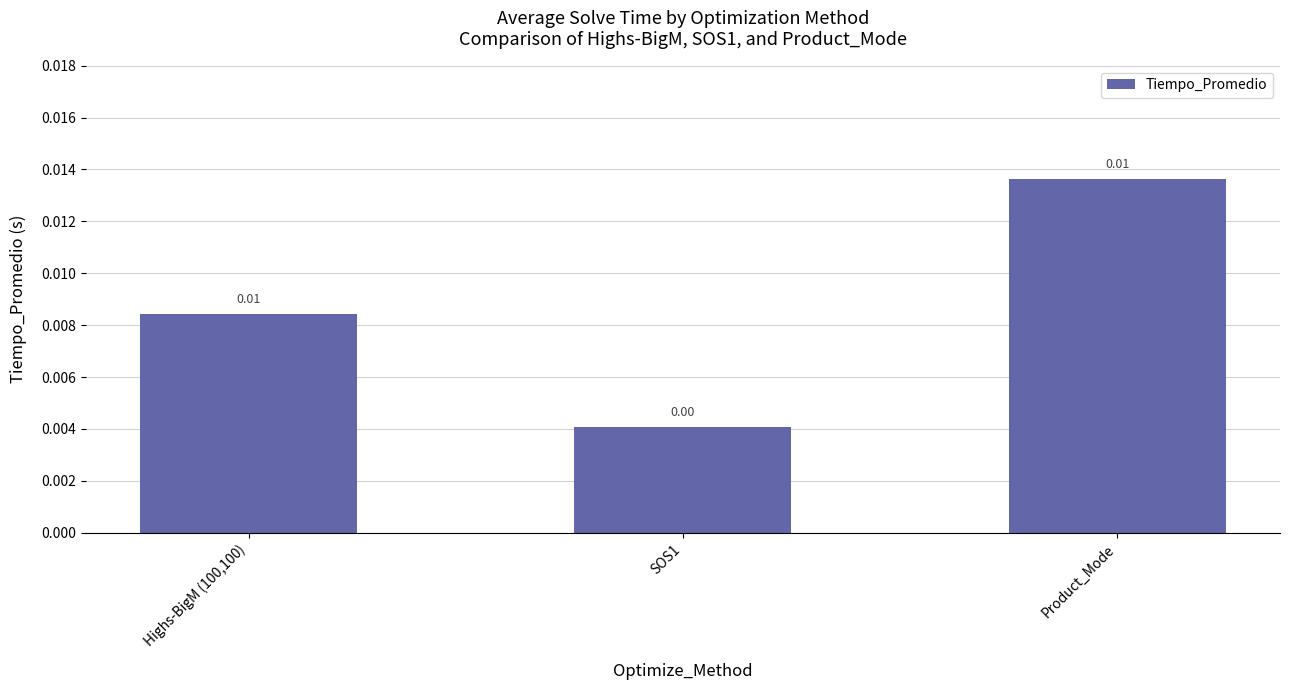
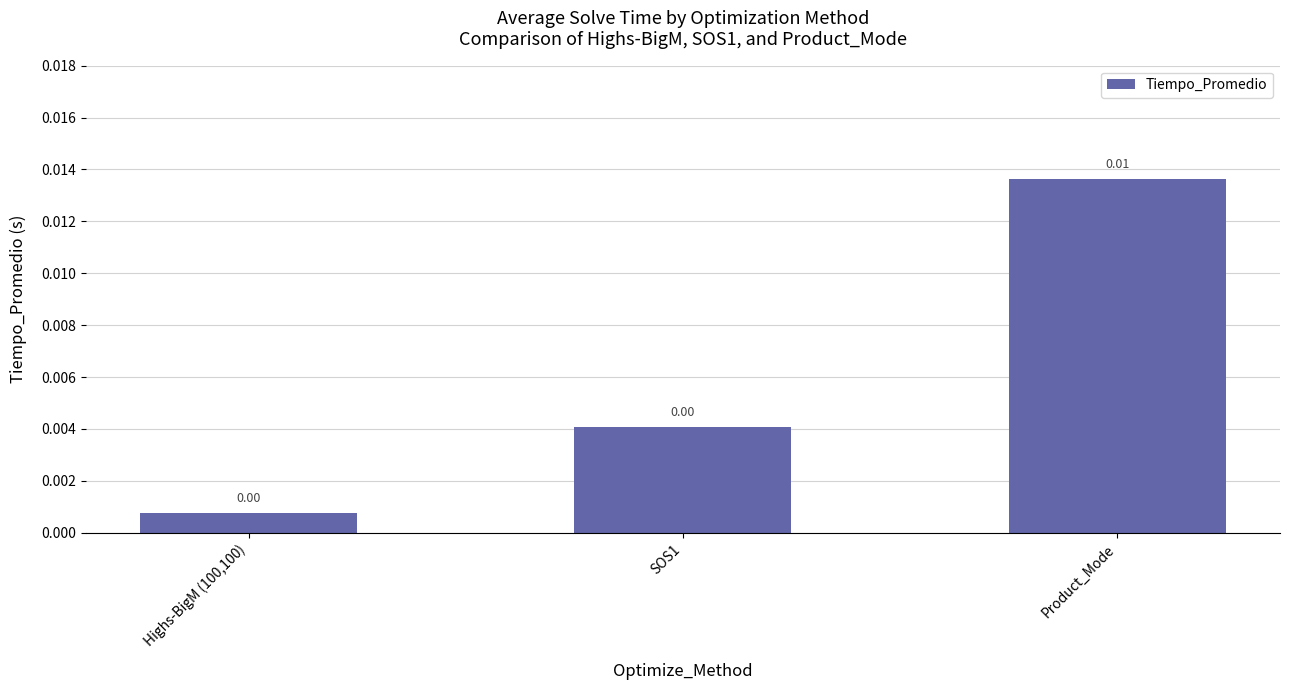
  {
-   "Highs-BigM (100,100)": 0.01,
+   "Highs-BigM (100,100)": 0.00,
    "SOS1": 0.00,
    "Product_Mode": 0.01
  }
